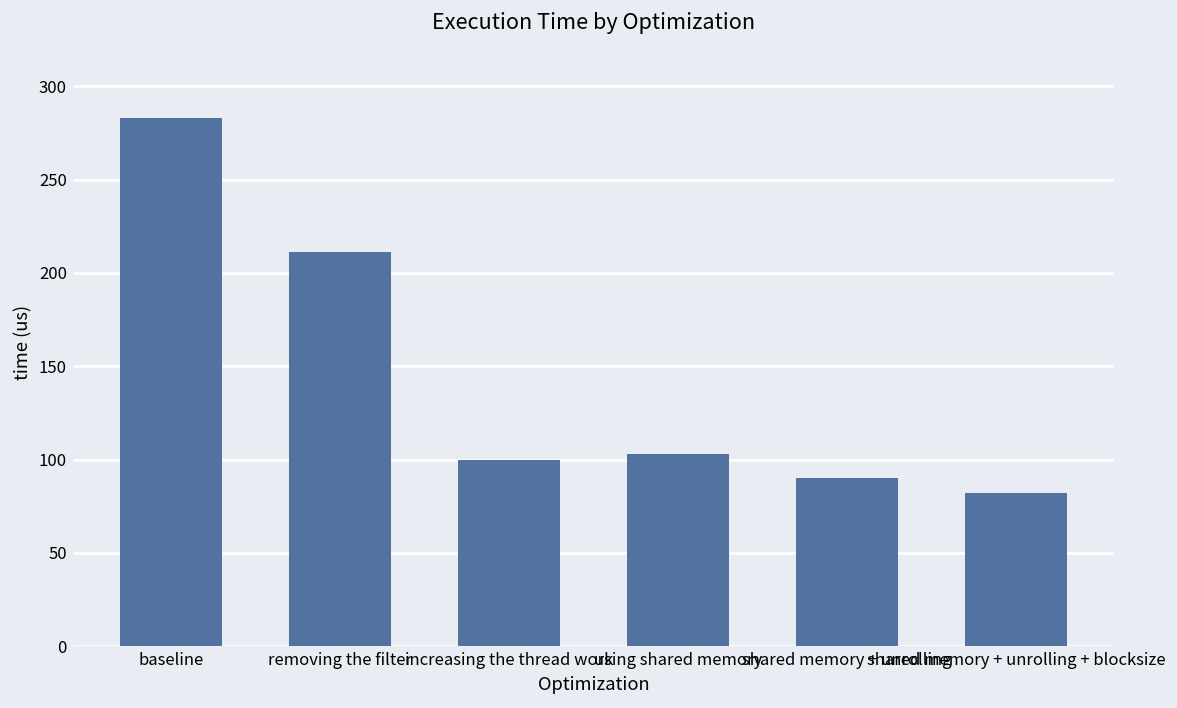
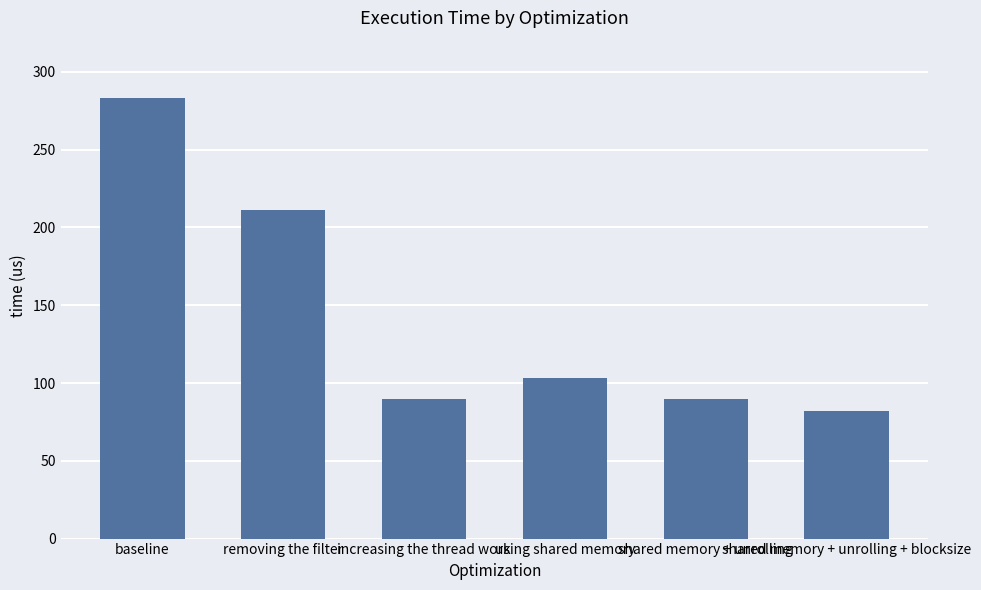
  {
    "baseline": 283,
    "removing the filter": 211,
-   "increasing the thread work": 100,
+   "increasing the thread work": 90,
    "using shared memory": 103
  }
